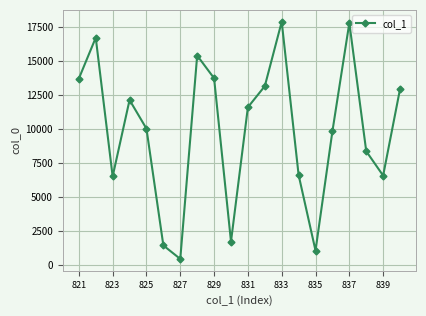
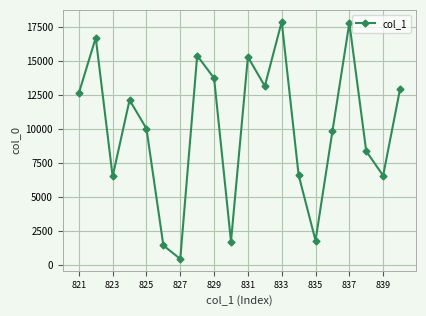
  {
-   "821": 13700,
+   "821": 12600,
    "823": 6500,
    "825": 10000,
    "827": 400,
    "829": 13700,
-   "831": 11600,
+   "831": 15300,
    "833": 17900,
-   "835": 1100,
+   "835": 1800,
    "837": 17800,
    "839": 6600
  }
